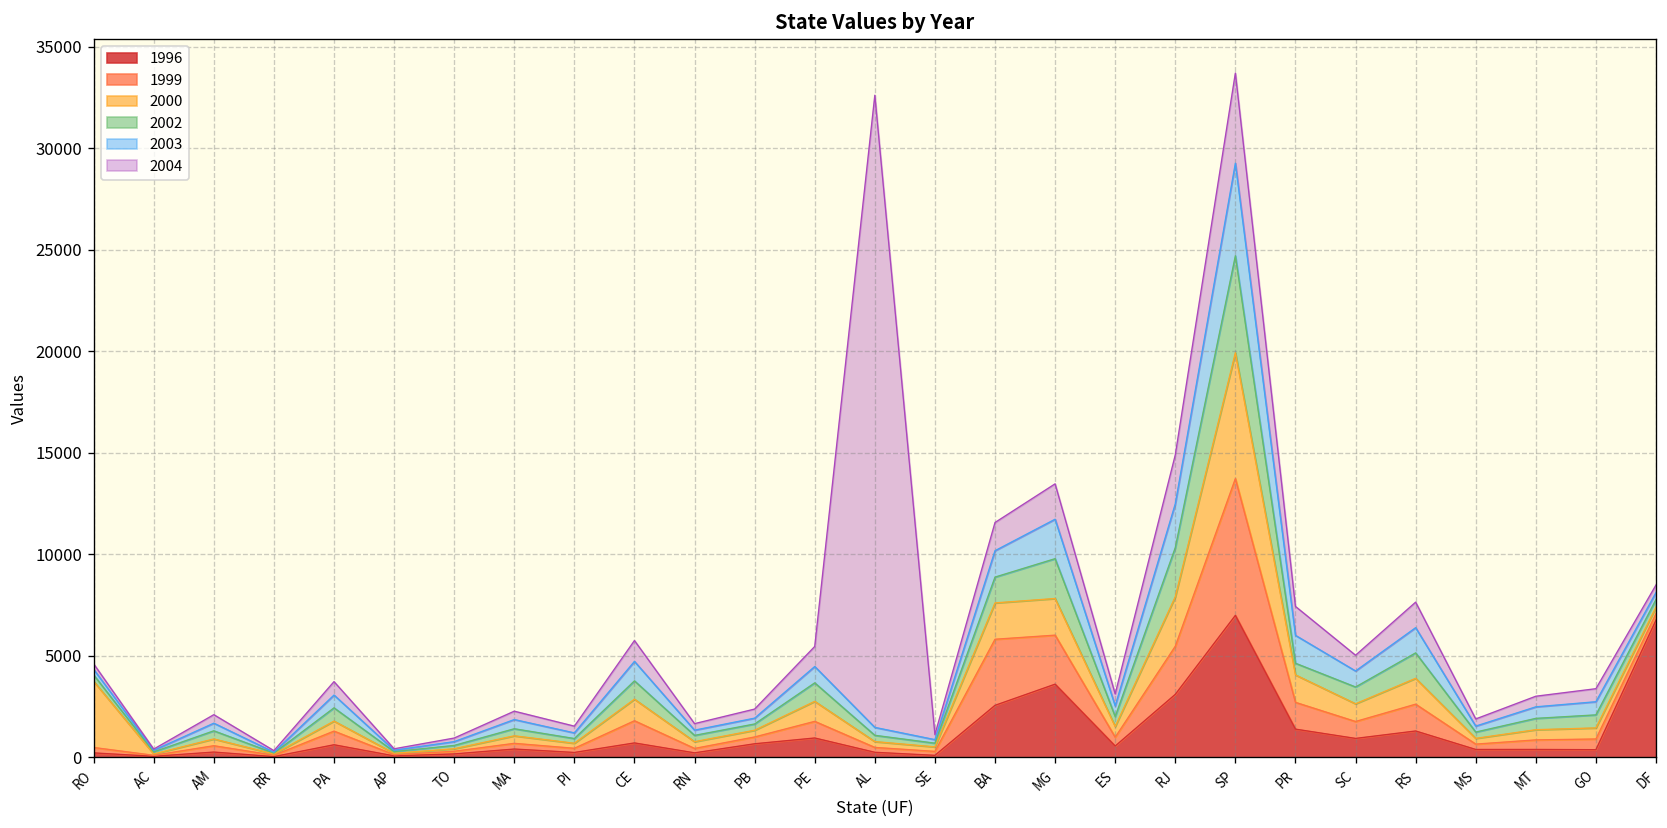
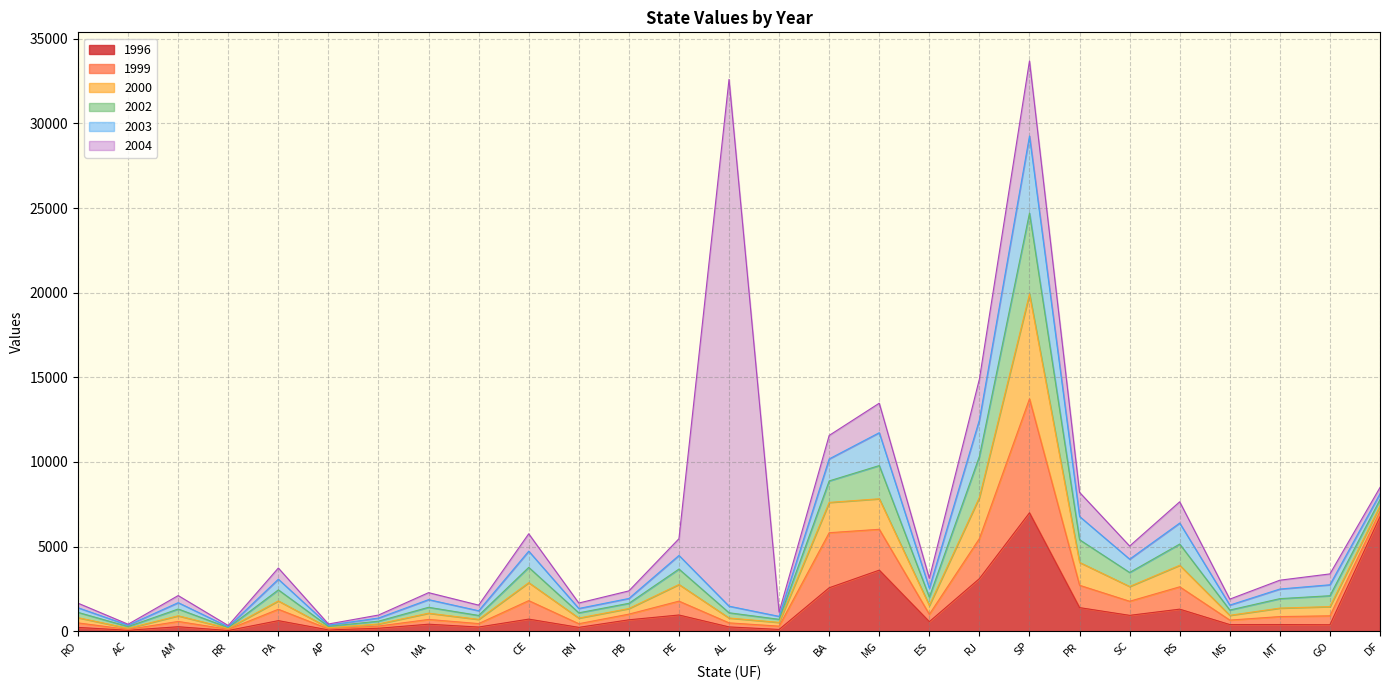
  {
    "1996": {
      "RO": 200,
      "AM": 300,
      "PA": 600,
      "MA": 400,
      "PI": 200,
      "CE": 700,
      "RN": 200,
      "PB": 700,
      "PE": 1000,
      "AL": 300,
      "SE": 100,
      "BA": 2600,
      "MG": 3600,
      "ES": 600,
      "RJ": 3100,
      "SP": 7000,
      "PR": 1400,
      "SC": 900,
      "RS": 1300,
      "MS": 400,
      "MT": 400,
      "GO": 400,
      "DF": 6800
    },
    "1999": {
      "RO": 300,
      "AM": 300,
      "PA": 700,
      "MA": 300,
      "PI": 200,
      "CE": 1100,
      "RN": 200,
      "PB": 300,
      "PE": 800,
      "AL": 200,
      "SE": 200,
      "BA": 3300,
      "MG": 2400,
      "ES": 400,
      "RJ": 2400,
      "SP": 6700,
      "PR": 1300,
      "SC": 800,
      "RS": 1300,
      "MS": 300,
      "MT": 500,
      "GO": 500,
      "DF": 300
    },
    "2000": {
-     "RO": 3300,
+     "RO": 300,
      "AM": 300,
      "PA": 500,
      "MA": 400,
      "PI": 200,
      "CE": 1100,
      "RN": 300,
      "PB": 300,
      "PE": 1000,
      "AL": 300,
      "SE": 200,
      "BA": 1800,
      "MG": 1800,
      "ES": 500,
      "RJ": 2400,
      "SP": 6200,
      "PR": 1400,
      "SC": 900,
      "RS": 1300,
      "MS": 300,
      "MT": 500,
      "GO": 500,
      "DF": 300
    },
    "2002": {
      "RO": 300,
      "AM": 400,
      "PA": 700,
      "TO": 200,
      "MA": 300,
      "PI": 200,
      "CE": 900,
      "RN": 300,
      "PB": 300,
      "PE": 900,
      "AL": 300,
      "SE": 200,
      "BA": 1300,
      "MG": 2000,
      "ES": 500,
      "RJ": 2400,
      "SP": 4800,
-     "PR": 600,
+     "PR": 1300,
      "SC": 800,
      "RS": 1300,
      "MS": 300,
      "MT": 600,
      "GO": 600,
      "DF": 400
    },
    "2003": {
      "RO": 300,
      "AM": 400,
      "PA": 600,
      "TO": 200,
      "MA": 500,
      "PI": 300,
      "CE": 1000,
      "RN": 300,
      "PB": 300,
      "PE": 800,
      "AL": 400,
      "SE": 200,
      "BA": 1300,
      "MG": 1900,
      "ES": 500,
      "RJ": 2200,
      "SP": 4600,
      "PR": 1400,
      "SC": 800,
      "RS": 1200,
      "MS": 300,
      "MT": 600,
      "GO": 600,
      "DF": 300
    },
    "2004": {
      "RO": 300,
      "AM": 400,
      "PA": 700,
      "TO": 200,
      "MA": 400,
      "PI": 300,
      "CE": 1000,
      "RN": 300,
      "PB": 400,
      "PE": 1000,
      "AL": 31100,
      "SE": 300,
      "BA": 1400,
      "MG": 1700,
      "ES": 600,
      "RJ": 2400,
      "SP": 4400,
      "PR": 1400,
      "SC": 800,
      "RS": 1300,
      "MS": 400,
      "MT": 500,
      "GO": 600,
      "DF": 400
    }
  }
